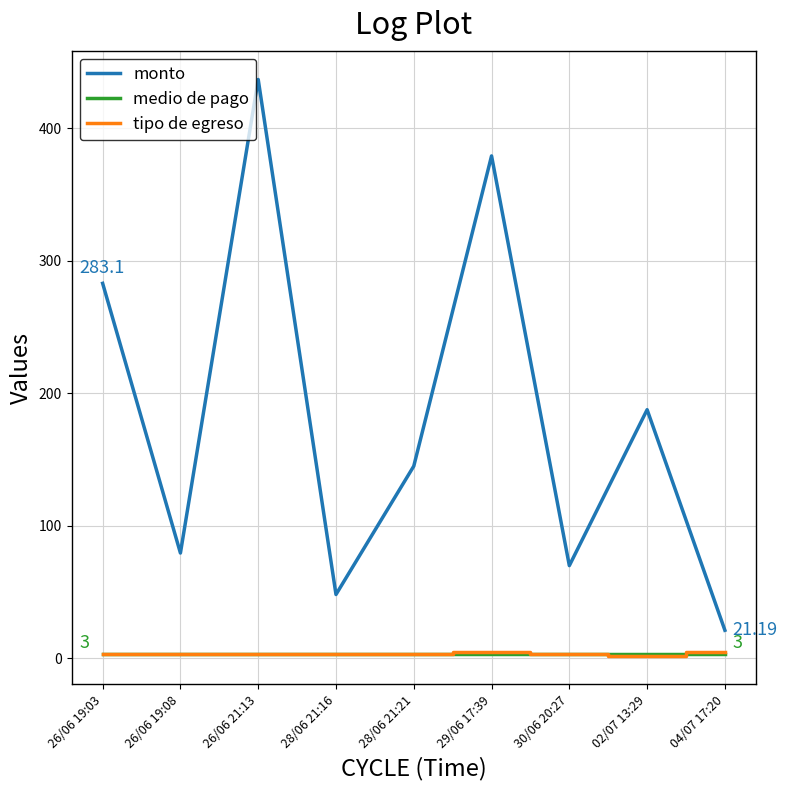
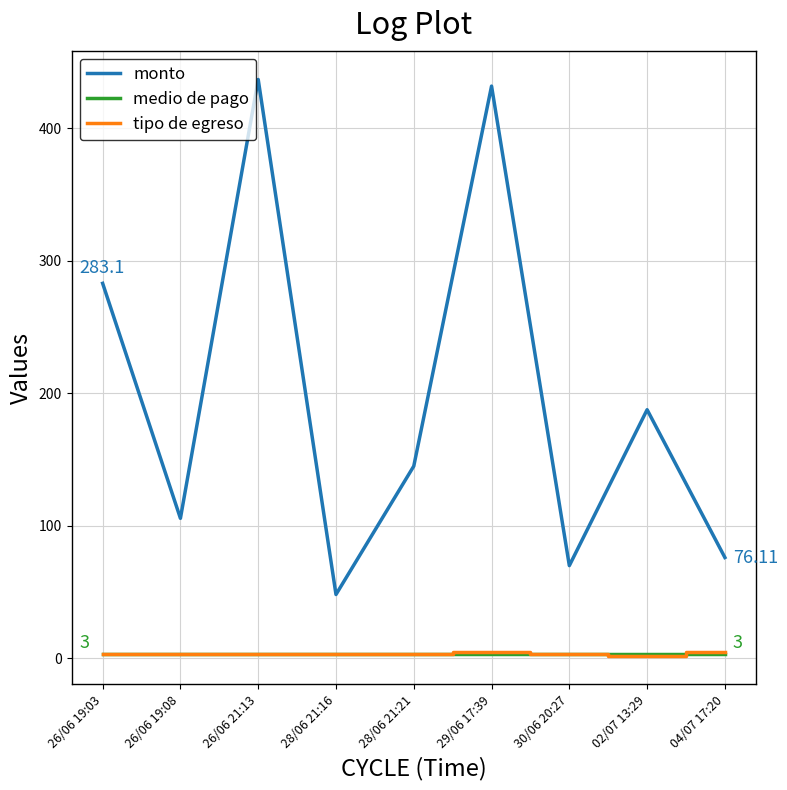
  {
    "monto": {
      "26/06 19:03": 283.1,
-     "26/06 19:08": 80,
-     "29/06 17:39": 379,
-     "04/07 17:20": 21.19
+     "26/06 19:08": 106,
+     "29/06 17:39": 432,
+     "04/07 17:20": 76.11
    },
    "medio de pago": {
      "29/06 17:39": 3
    },
    "tipo de egreso": {
      "29/06 17:39": 5
    }
  }
